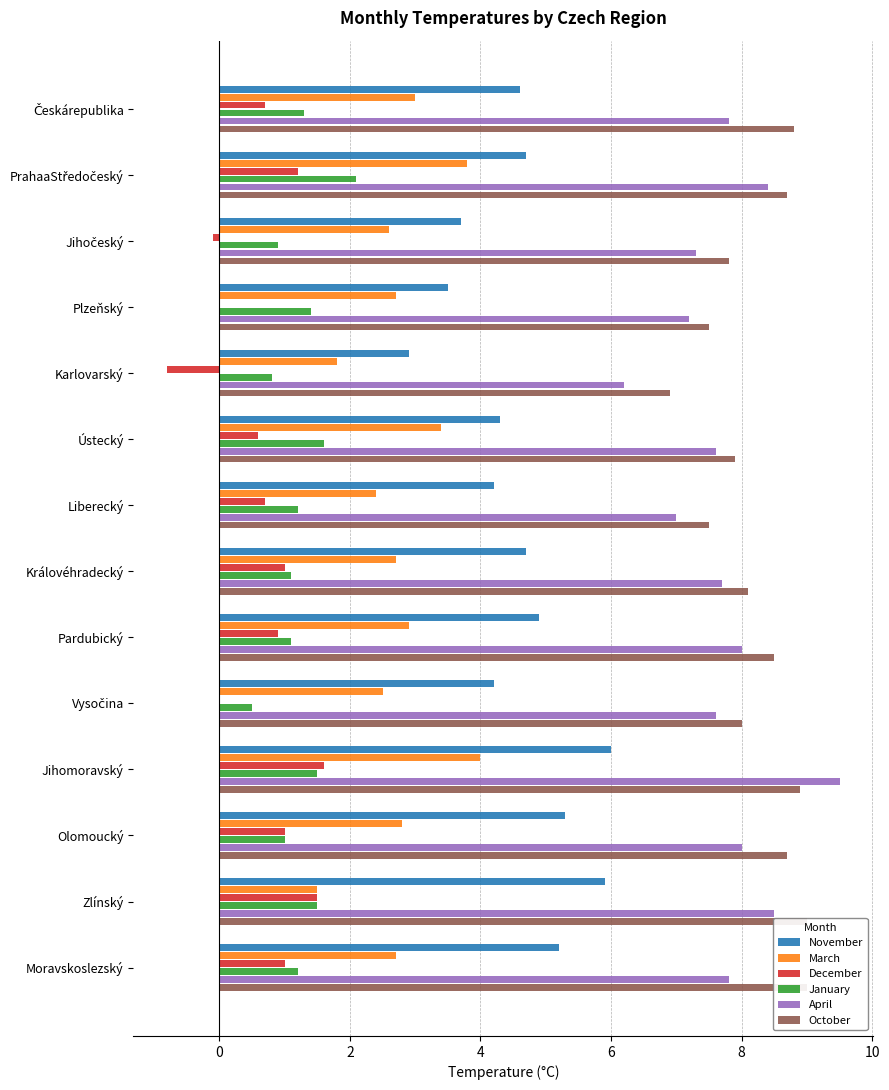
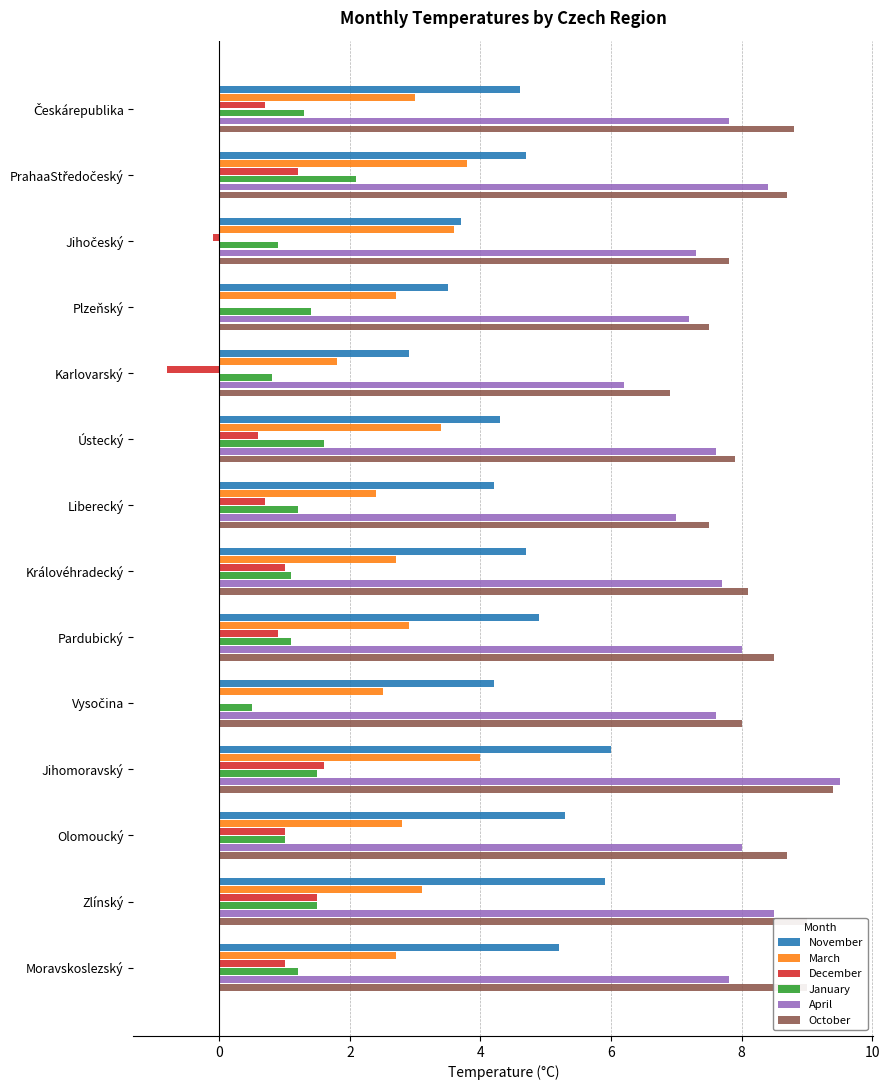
  {
    "November": {
      "Českárepublika": 4.6,
      "PrahaaStředočeský": 4.7,
      "Jihočeský": 3.7,
      "Plzeňský": 3.5,
      "Karlovarský": 2.9,
      "Ústecký": 4.3,
      "Liberecký": 4.2,
      "Královéhradecký": 4.7,
      "Pardubický": 4.9,
      "Vysočina": 4.2,
      "Jihomoravský": 6.0,
      "Olomoucký": 5.3,
      "Zlínský": 5.9,
      "Moravskoslezský": 5.2
    },
    "March": {
      "Českárepublika": 3.0,
      "PrahaaStředočeský": 3.8,
-     "Jihočeský": 2.6,
+     "Jihočeský": 3.6,
      "Plzeňský": 2.7,
      "Karlovarský": 1.8,
      "Ústecký": 3.4,
      "Liberecký": 2.4,
      "Královéhradecký": 2.7,
      "Pardubický": 2.9,
      "Vysočina": 2.5,
      "Jihomoravský": 4.0,
      "Olomoucký": 2.8,
-     "Zlínský": 1.5,
+     "Zlínský": 3.1,
      "Moravskoslezský": 2.7
    },
    "December": {
      "Českárepublika": 0.7,
      "PrahaaStředočeský": 1.2,
      "Jihočeský": -0.1,
      "Plzeňský": 0.0,
      "Karlovarský": -0.8,
      "Ústecký": 0.6,
      "Liberecký": 0.7,
      "Královéhradecký": 1.0,
      "Pardubický": 0.9,
      "Vysočina": 0.0,
      "Jihomoravský": 1.6,
      "Olomoucký": 1.0,
      "Zlínský": 1.5,
      "Moravskoslezský": 1.0
    },
    "January": {
      "Českárepublika": 1.3,
      "PrahaaStředočeský": 2.1,
      "Jihočeský": 0.9,
      "Plzeňský": 1.4,
      "Karlovarský": 0.8,
      "Ústecký": 1.6,
      "Liberecký": 1.2,
      "Královéhradecký": 1.1,
      "Pardubický": 1.1,
      "Vysočina": 0.5,
      "Jihomoravský": 1.5,
      "Olomoucký": 1.0,
      "Zlínský": 1.5,
      "Moravskoslezský": 1.2
    },
    "April": {
      "Českárepublika": 7.8,
      "PrahaaStředočeský": 8.4,
      "Jihočeský": 7.3,
      "Plzeňský": 7.2,
      "Karlovarský": 6.2,
      "Ústecký": 7.6,
      "Liberecký": 7.0,
      "Královéhradecký": 7.7,
      "Pardubický": 8.0,
      "Vysočina": 7.6,
      "Jihomoravský": 9.5,
      "Olomoucký": 8.0,
      "Zlínský": 8.5,
      "Moravskoslezský": 7.8
    },
    "October": {
      "Českárepublika": 8.8,
      "PrahaaStředočeský": 8.7,
      "Jihočeský": 7.8,
      "Plzeňský": 7.5,
      "Karlovarský": 6.9,
      "Ústecký": 7.9,
      "Liberecký": 7.5,
      "Královéhradecký": 8.1,
      "Pardubický": 8.5,
      "Vysočina": 8.0,
-     "Jihomoravský": 8.9,
+     "Jihomoravský": 9.4,
      "Olomoucký": 8.7
    }
  }
